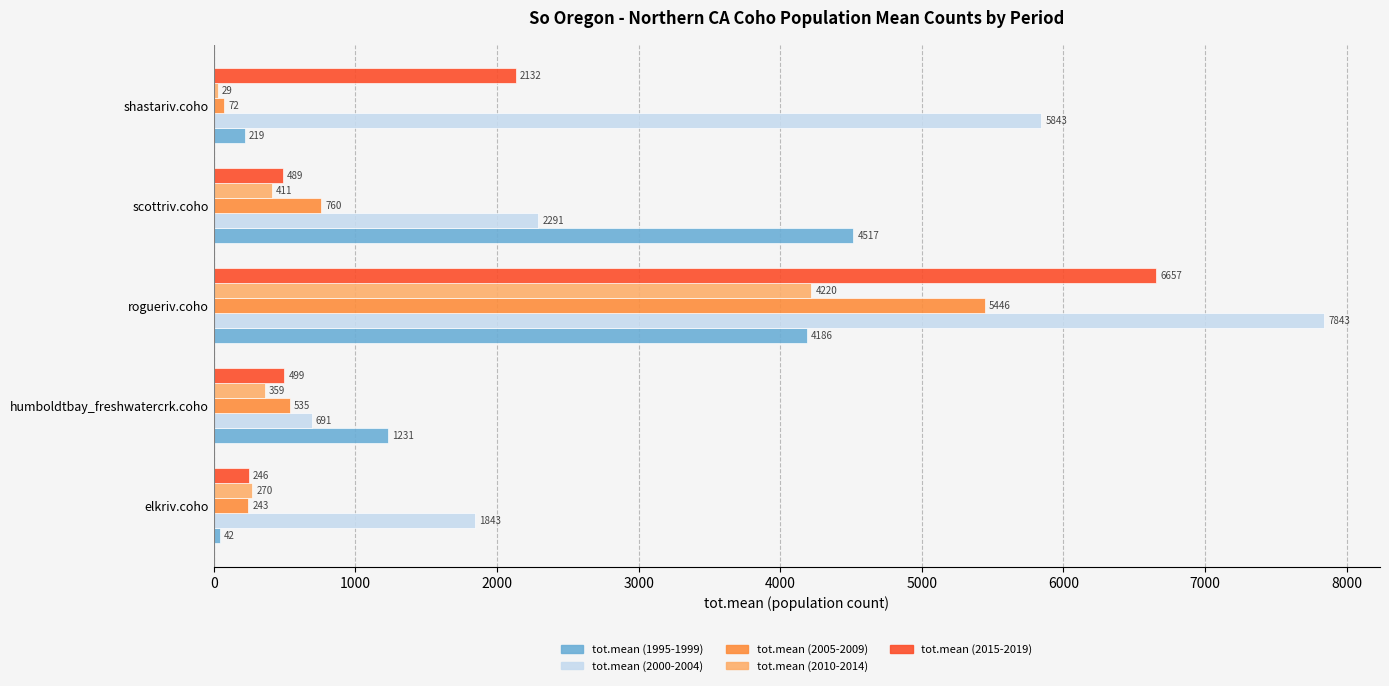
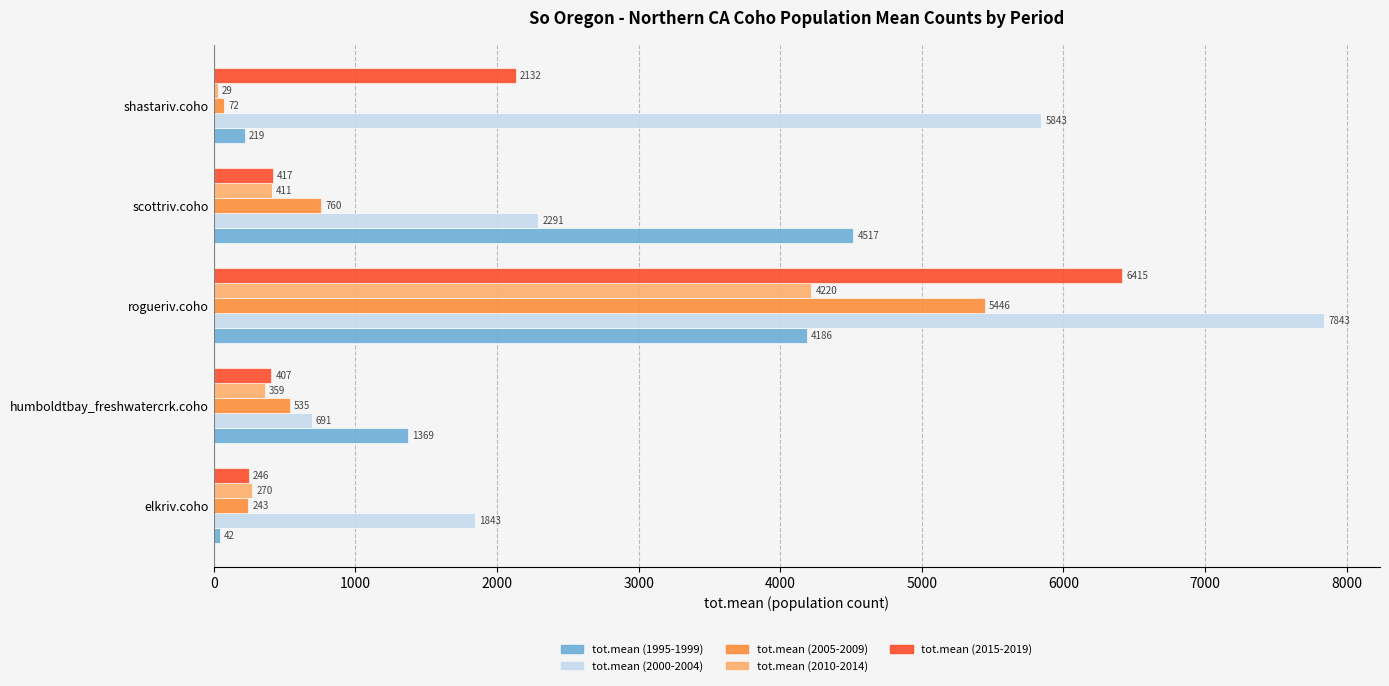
  {
    "tot.mean (1995-1999)": {
      "shastariv.coho": 219,
      "scottriv.coho": 4517,
      "rogueriv.coho": 4186,
-     "humboldtbay_freshwatercrk.coho": 1231,
+     "humboldtbay_freshwatercrk.coho": 1369,
      "elkriv.coho": 42
    },
    "tot.mean (2000-2004)": {
      "shastariv.coho": 5843,
      "scottriv.coho": 2291,
      "rogueriv.coho": 7843,
      "humboldtbay_freshwatercrk.coho": 691,
      "elkriv.coho": 1843
    },
    "tot.mean (2015-2019)": {
      "shastariv.coho": 2132,
-     "scottriv.coho": 489,
-     "rogueriv.coho": 6657,
-     "humboldtbay_freshwatercrk.coho": 499,
+     "scottriv.coho": 417,
+     "rogueriv.coho": 6415,
+     "humboldtbay_freshwatercrk.coho": 407,
      "elkriv.coho": 246
    }
  }
